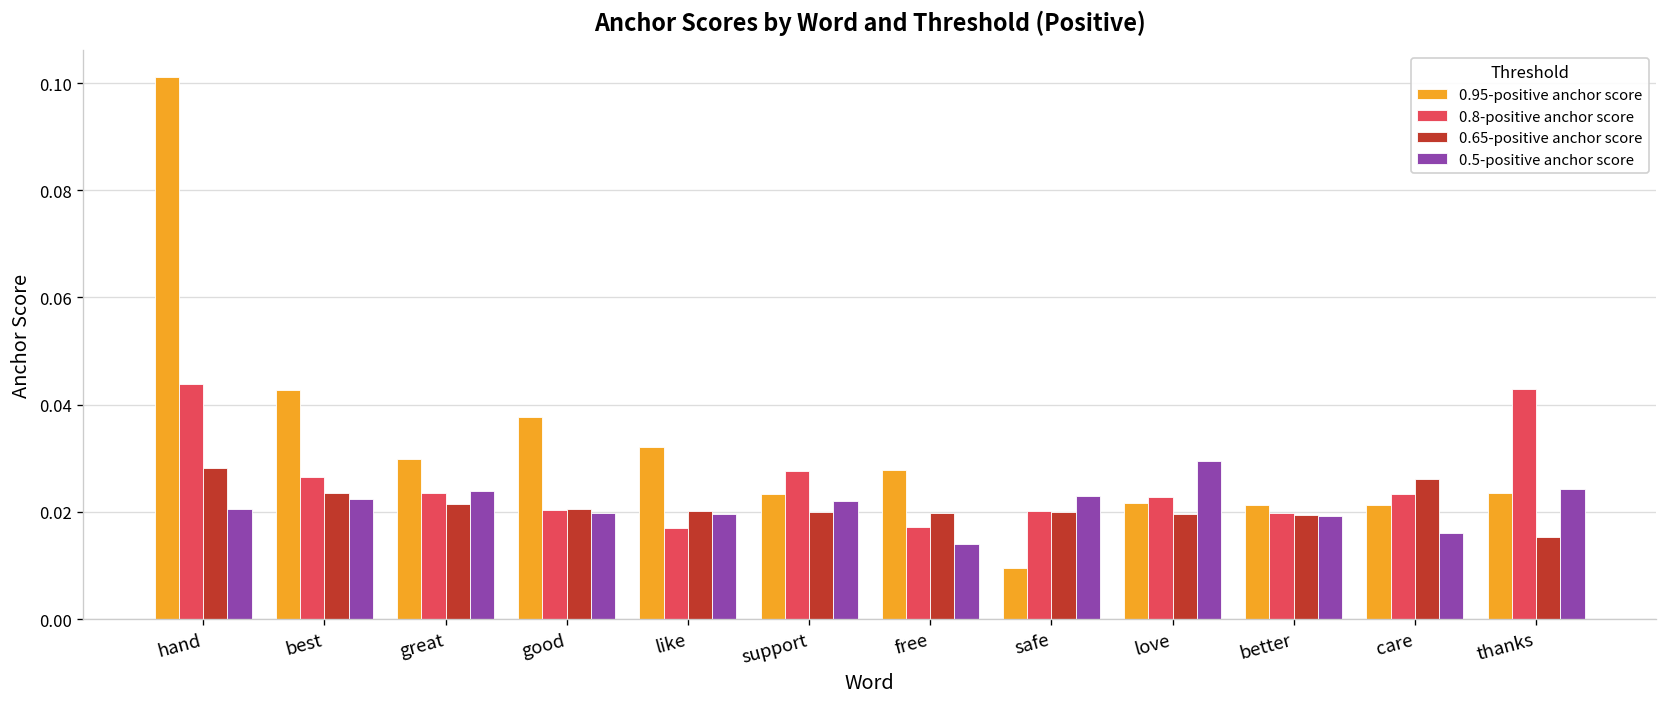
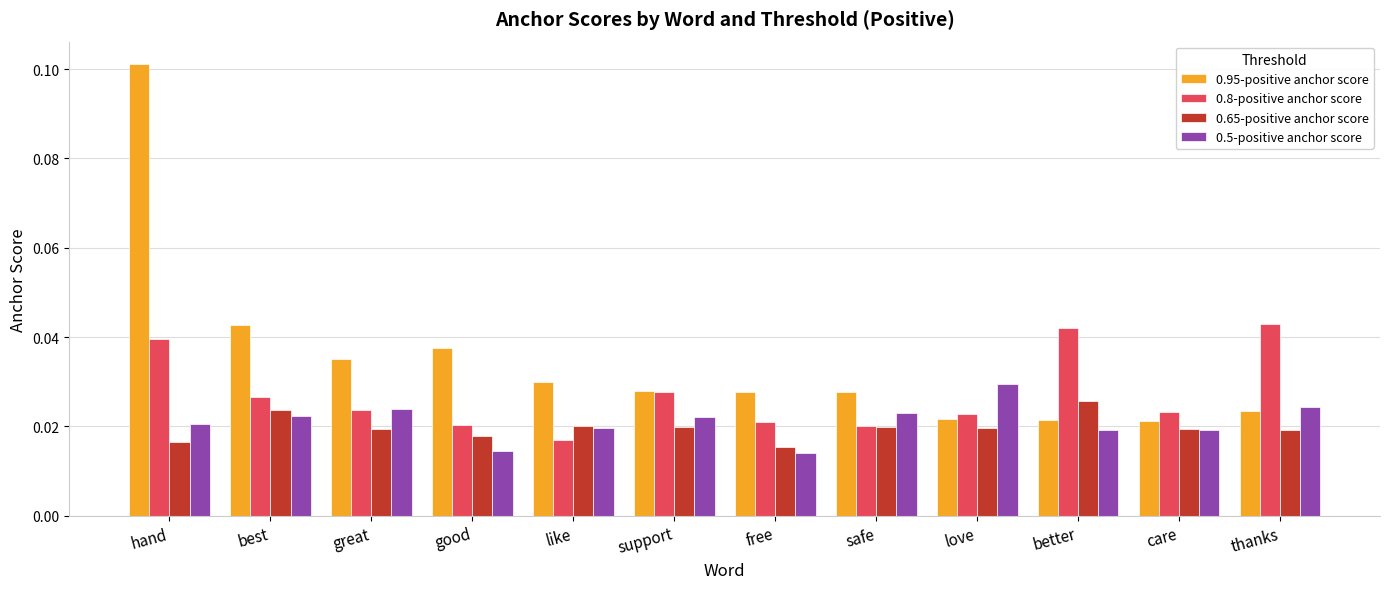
  {
    "0.95-positive anchor score": {
      "hand": 0.101,
      "best": 0.043,
-     "great": 0.030,
+     "great": 0.035,
      "good": 0.038,
-     "like": 0.032,
-     "support": 0.023,
+     "like": 0.030,
+     "support": 0.028,
      "free": 0.028,
-     "safe": 0.009,
+     "safe": 0.028,
      "love": 0.022,
      "better": 0.021,
      "care": 0.021,
      "thanks": 0.023
    },
    "0.8-positive anchor score": {
-     "hand": 0.044,
+     "hand": 0.040,
      "best": 0.027,
      "great": 0.024,
      "good": 0.020,
      "like": 0.017,
      "support": 0.028,
-     "free": 0.017,
+     "free": 0.021,
      "safe": 0.020,
      "love": 0.023,
-     "better": 0.020,
+     "better": 0.042,
      "care": 0.023,
      "thanks": 0.043
    },
    "0.65-positive anchor score": {
-     "hand": 0.028,
+     "hand": 0.017,
      "best": 0.024,
-     "great": 0.021,
-     "good": 0.021,
+     "great": 0.019,
+     "good": 0.018,
      "like": 0.020,
      "support": 0.020,
-     "free": 0.020,
+     "free": 0.015,
      "safe": 0.020,
      "love": 0.020,
-     "better": 0.019,
-     "care": 0.026,
-     "thanks": 0.015
+     "better": 0.026,
+     "care": 0.019,
+     "thanks": 0.019
    },
    "0.5-positive anchor score": {
      "hand": 0.021,
      "best": 0.022,
      "great": 0.024,
-     "good": 0.020,
+     "good": 0.014,
      "like": 0.020,
      "support": 0.022,
      "free": 0.014,
      "safe": 0.023,
      "love": 0.029,
      "better": 0.019,
-     "care": 0.016,
+     "care": 0.019,
      "thanks": 0.024
    }
  }
